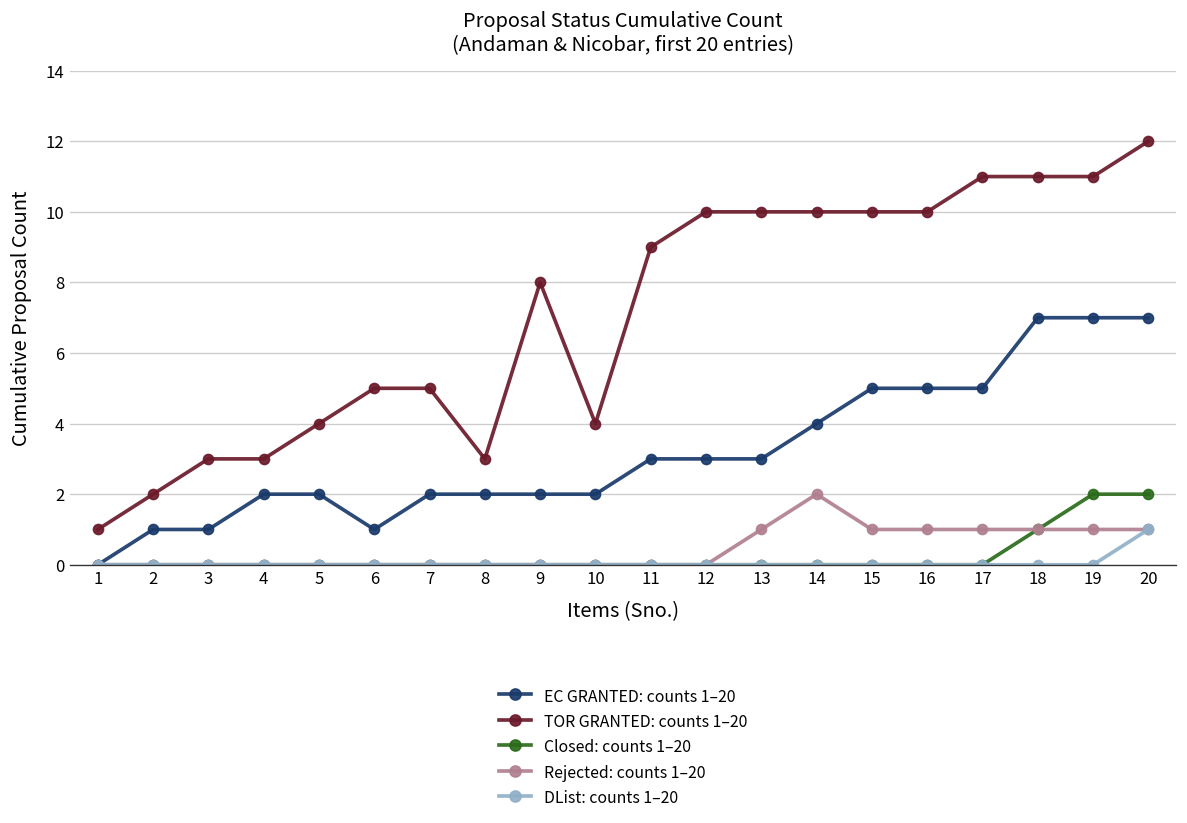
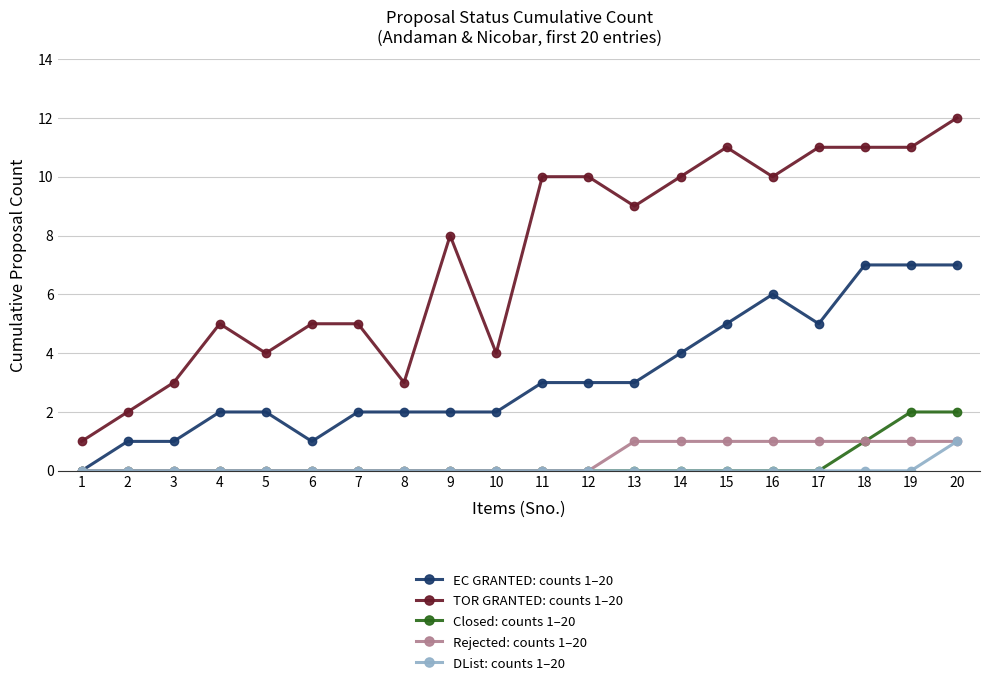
  {
    "EC GRANTED: counts 1–20": {
      "2": 1,
      "3": 1,
      "4": 2,
      "5": 2,
      "6": 1,
      "7": 2,
      "8": 2,
      "9": 2,
      "10": 2,
      "11": 3,
      "12": 3,
      "13": 3,
      "14": 4,
      "15": 5,
-     "16": 5,
+     "16": 6,
      "17": 5,
      "18": 7,
      "19": 7,
      "20": 7
    },
    "TOR GRANTED: counts 1–20": {
      "1": 1,
      "2": 2,
      "3": 3,
-     "4": 3,
+     "4": 5,
      "5": 4,
      "6": 5,
      "7": 5,
      "8": 3,
      "9": 8,
      "10": 4,
-     "11": 9,
+     "11": 10,
      "12": 10,
-     "13": 10,
+     "13": 9,
      "14": 10,
-     "15": 10,
+     "15": 11,
      "16": 10,
      "17": 11,
      "18": 11,
      "19": 11,
      "20": 12
    },
    "Closed: counts 1–20": {
      "19": 2,
      "20": 2
    },
    "Rejected: counts 1–20": {
      "13": 1,
-     "14": 2,
+     "14": 1,
      "15": 1,
      "16": 1,
      "17": 1,
      "19": 1
    },
    "DList: counts 1–20": {
      "18": 0,
      "19": 0
    }
  }
